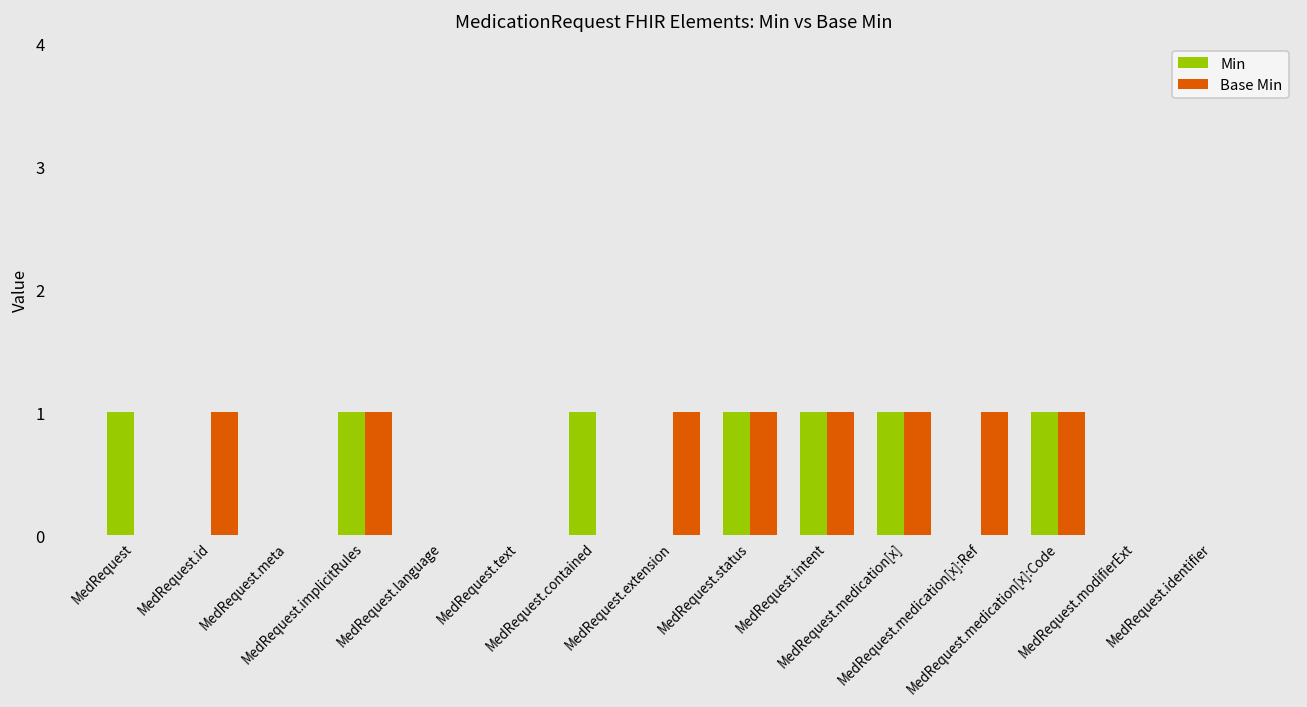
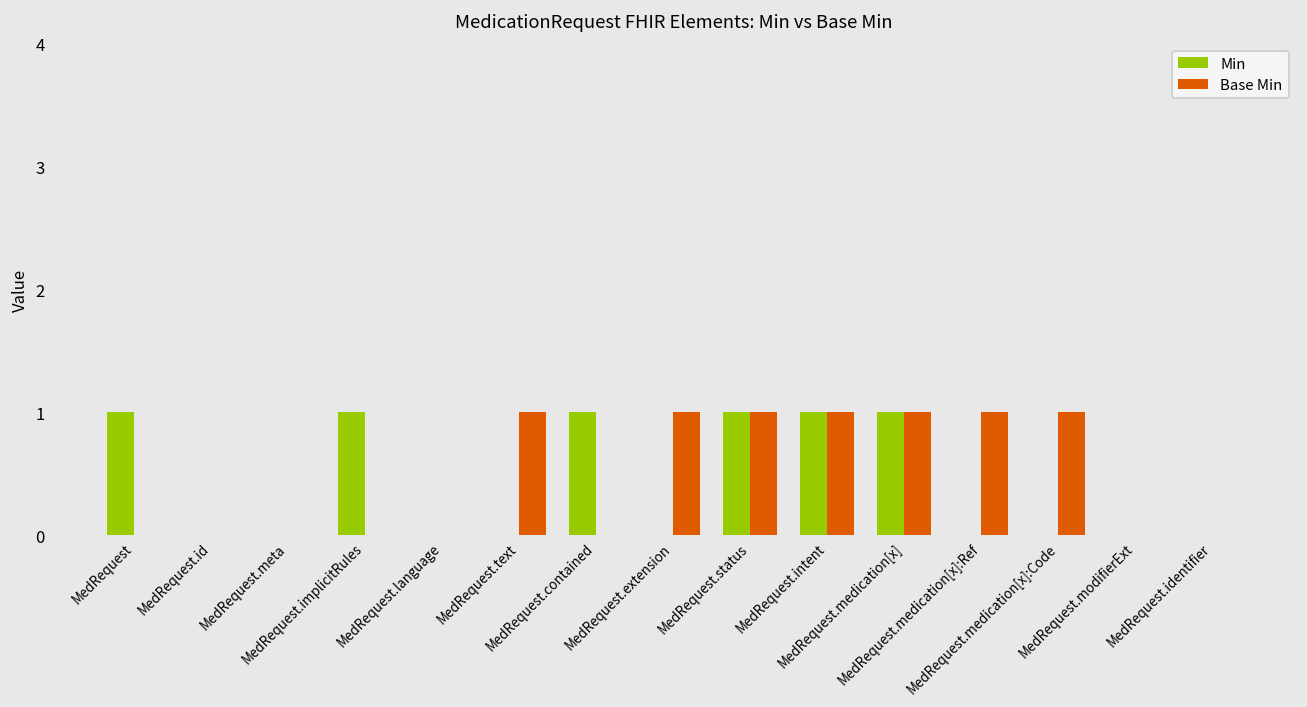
  {
    "Min": {
      "MedRequest": 1,
      "MedRequest.id": 0,
      "MedRequest.meta": 0,
      "MedRequest.implicitRules": 1,
      "MedRequest.language": 0,
      "MedRequest.text": 0,
      "MedRequest.contained": 1,
      "MedRequest.extension": 0,
      "MedRequest.status": 1,
      "MedRequest.intent": 1,
      "MedRequest.medication[x]": 1,
      "MedRequest.medication[x]:Ref": 0,
-     "MedRequest.medication[x]:Code": 1,
+     "MedRequest.medication[x]:Code": 0,
      "MedRequest.modifierExt": 0,
      "MedRequest.identifier": 0
    },
    "Base Min": {
      "MedRequest": 0,
-     "MedRequest.id": 1,
+     "MedRequest.id": 0,
      "MedRequest.meta": 0,
-     "MedRequest.implicitRules": 1,
+     "MedRequest.implicitRules": 0,
      "MedRequest.language": 0,
-     "MedRequest.text": 0,
+     "MedRequest.text": 1,
      "MedRequest.contained": 0,
      "MedRequest.extension": 1,
      "MedRequest.status": 1,
      "MedRequest.intent": 1,
      "MedRequest.medication[x]": 1,
      "MedRequest.medication[x]:Ref": 1,
      "MedRequest.medication[x]:Code": 1,
      "MedRequest.modifierExt": 0,
      "MedRequest.identifier": 0
    }
  }
